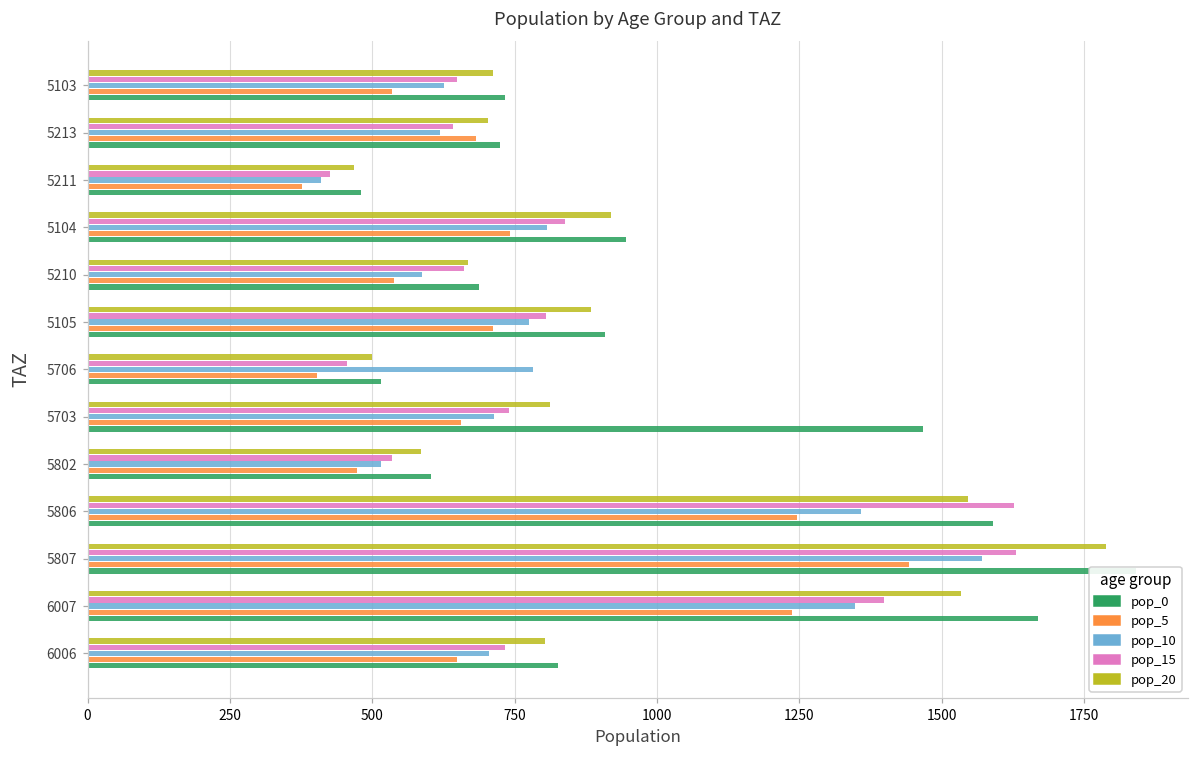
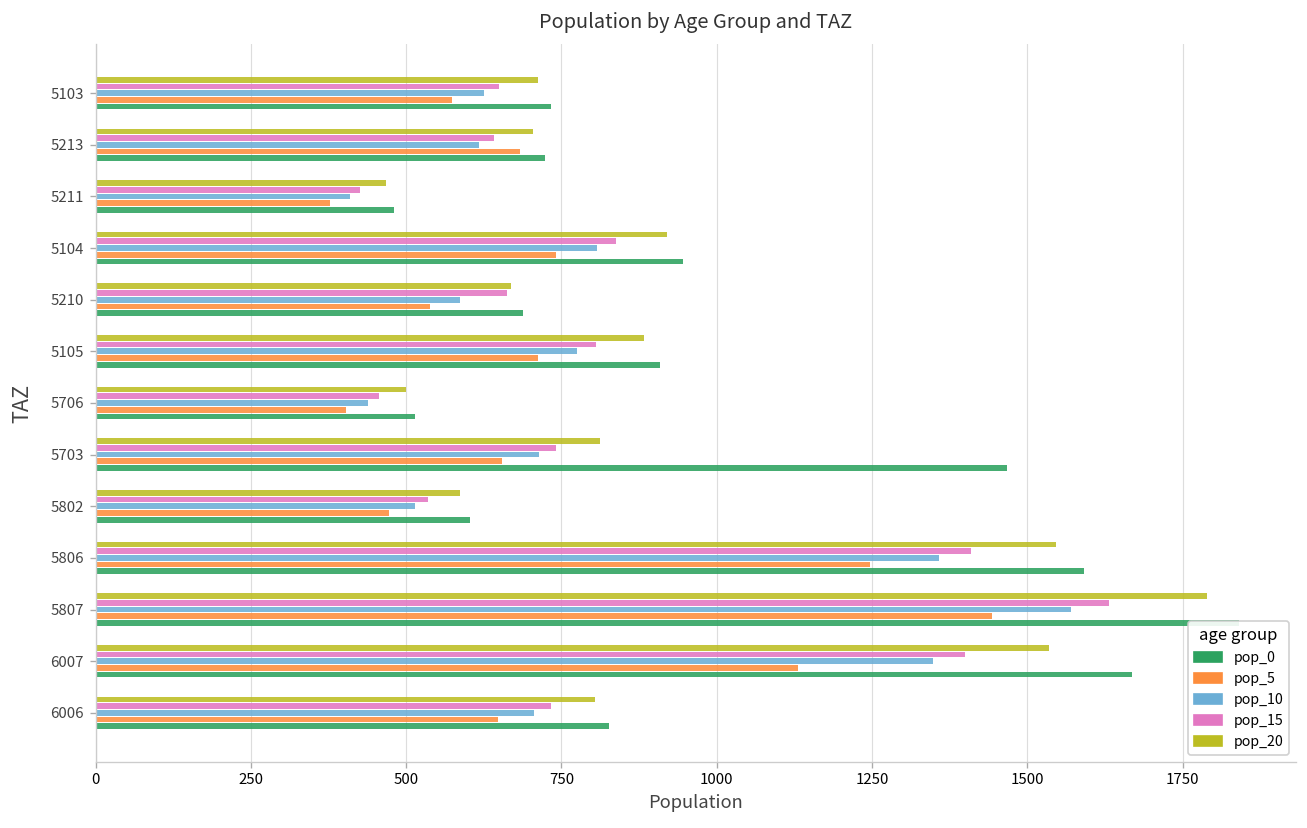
  {
    "pop_0": {
      "5103": 730,
      "5213": 720,
      "5211": 480,
      "5104": 950,
      "5210": 690,
      "5105": 910,
      "5706": 510,
      "5703": 1470,
      "5802": 600,
      "5806": 1590,
      "6007": 1670,
      "6006": 830
    },
    "pop_5": {
-     "5103": 530,
+     "5103": 570,
      "5213": 680,
      "5211": 380,
      "5104": 740,
      "5210": 540,
      "5105": 710,
      "5706": 400,
      "5703": 650,
      "5802": 470,
      "5806": 1250,
      "5807": 1440,
-     "6007": 1240,
+     "6007": 1130,
      "6006": 650
    },
    "pop_10": {
      "5103": 630,
      "5213": 620,
      "5211": 410,
      "5104": 810,
      "5210": 590,
      "5105": 780,
-     "5706": 780,
+     "5706": 440,
      "5703": 710,
      "5802": 510,
      "5806": 1360,
      "5807": 1570,
      "6007": 1350,
      "6006": 710
    },
    "pop_15": {
      "5103": 650,
      "5213": 640,
      "5211": 430,
      "5104": 840,
      "5210": 660,
      "5105": 810,
      "5706": 460,
      "5703": 740,
      "5802": 530,
-     "5806": 1630,
+     "5806": 1410,
      "5807": 1630,
      "6007": 1400,
      "6006": 730
    },
    "pop_20": {
      "5103": 710,
      "5213": 700,
      "5211": 470,
      "5104": 920,
      "5210": 670,
      "5105": 880,
      "5706": 500,
      "5703": 810,
      "5802": 590,
      "5806": 1550,
      "5807": 1790,
      "6007": 1530,
      "6006": 800
    }
  }
